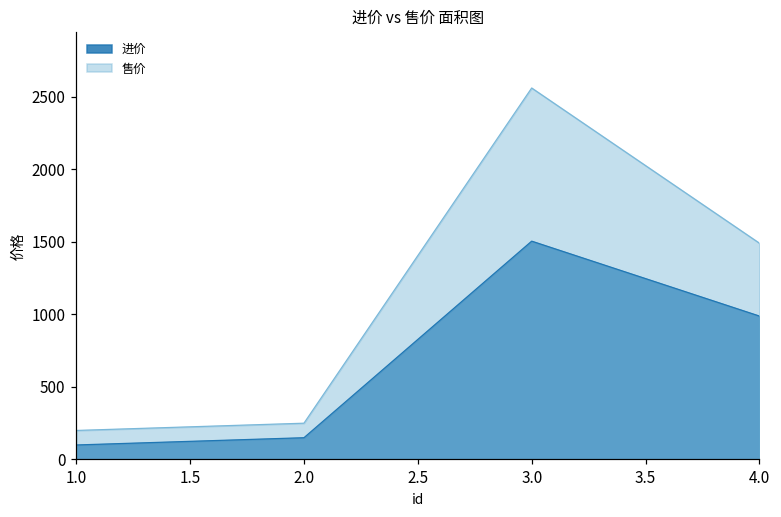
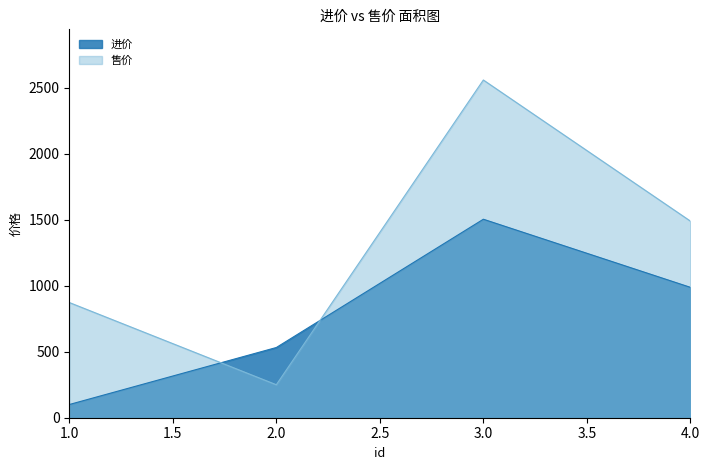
  {
    "进价": {
      "1.0": 100,
-     "2.0": 150,
+     "2.0": 530,
      "3.0": 1500,
      "4.0": 990
    },
    "售价": {
-     "1.0": 200,
+     "1.0": 870,
      "2.0": 250,
      "3.0": 2560,
      "4.0": 1490
    }
  }
